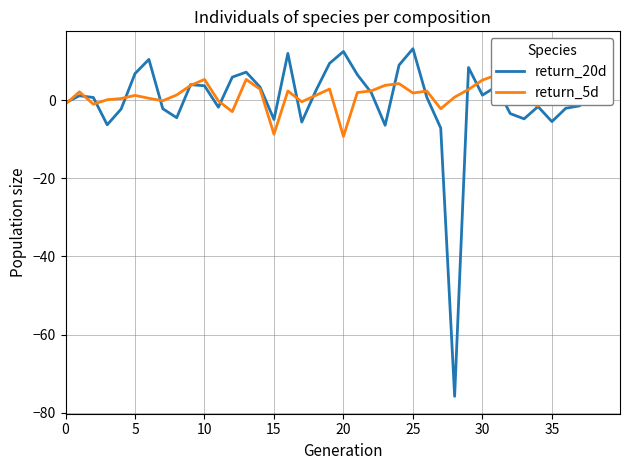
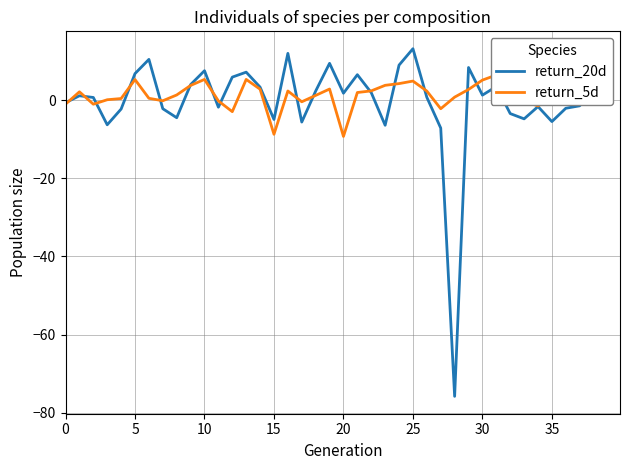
  {
    "return_20d": {
      "5": 7,
-     "10": 4,
+     "10": 8,
      "15": -5,
-     "20": 12,
+     "20": 2,
      "25": 13,
      "30": 1,
      "35": -5
    },
    "return_5d": {
-     "5": 1,
+     "5": 5,
      "10": 5,
      "15": -9,
      "20": -9,
-     "25": 2,
+     "25": 5,
      "30": 5
    }
  }
